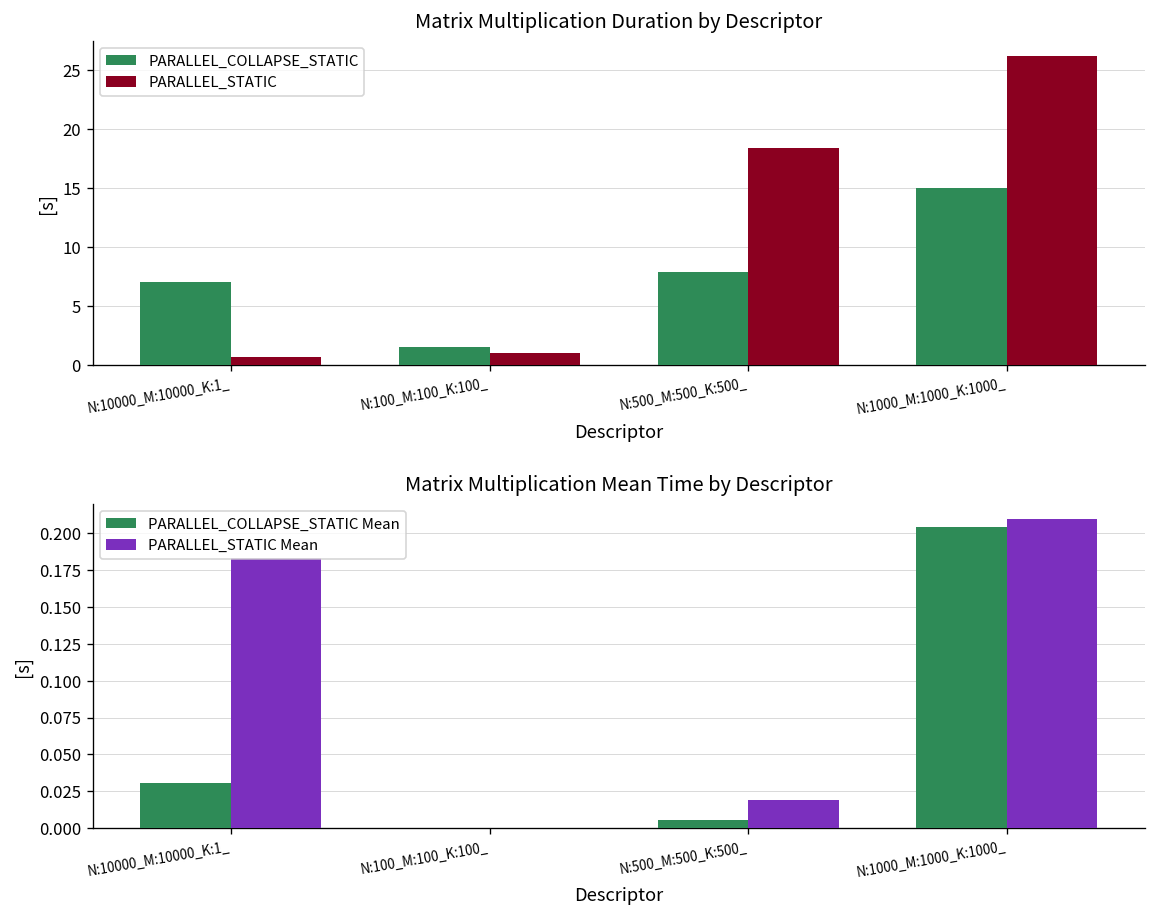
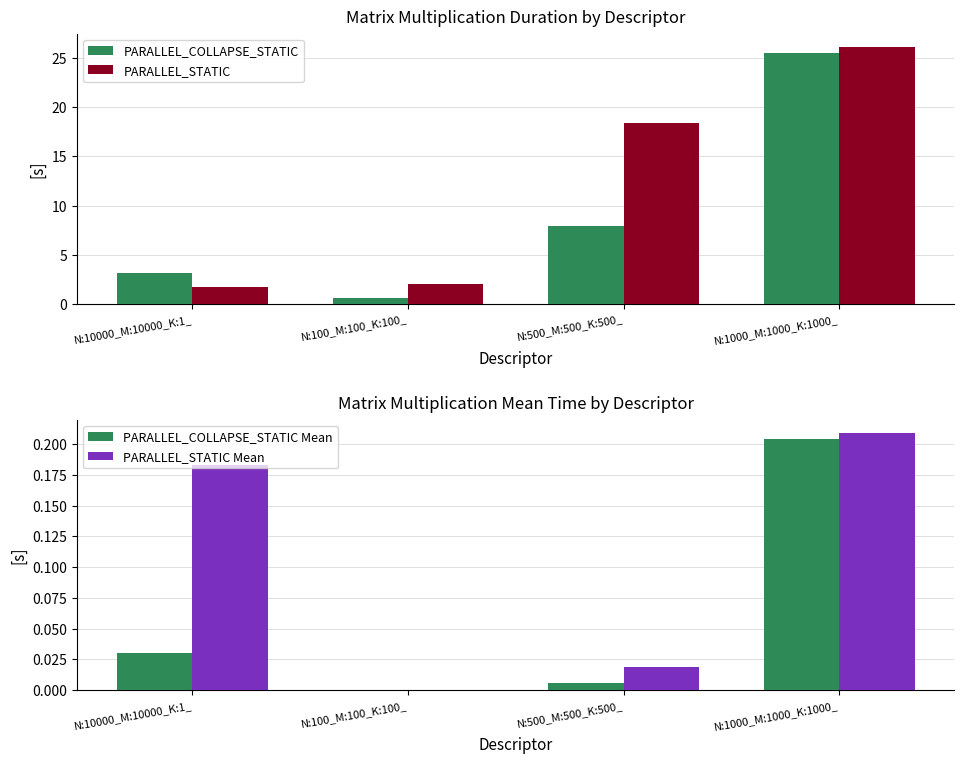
  {
    "Matrix Multiplication Duration by Descriptor": {
      "PARALLEL_COLLAPSE_STATIC": {
-       "N:10000_M:10000_K:1_": 7,
-       "N:100_M:100_K:100_": 2,
+       "N:10000_M:10000_K:1_": 3,
+       "N:100_M:100_K:100_": 1,
        "N:500_M:500_K:500_": 8,
-       "N:1000_M:1000_K:1000_": 15
+       "N:1000_M:1000_K:1000_": 25
      },
      "PARALLEL_STATIC": {
-       "N:10000_M:10000_K:1_": 1,
-       "N:100_M:100_K:100_": 1,
+       "N:10000_M:10000_K:1_": 2,
+       "N:100_M:100_K:100_": 2,
        "N:500_M:500_K:500_": 18,
        "N:1000_M:1000_K:1000_": 26
      }
    },
    "Matrix Multiplication Mean Time by Descriptor": {
      "PARALLEL_COLLAPSE_STATIC Mean": {
        "N:10000_M:10000_K:1_": 0.031,
        "N:500_M:500_K:500_": 0.006,
        "N:1000_M:1000_K:1000_": 0.204
      },
      "PARALLEL_STATIC Mean": {
        "N:500_M:500_K:500_": 0.019,
        "N:1000_M:1000_K:1000_": 0.209
      }
    }
  }
